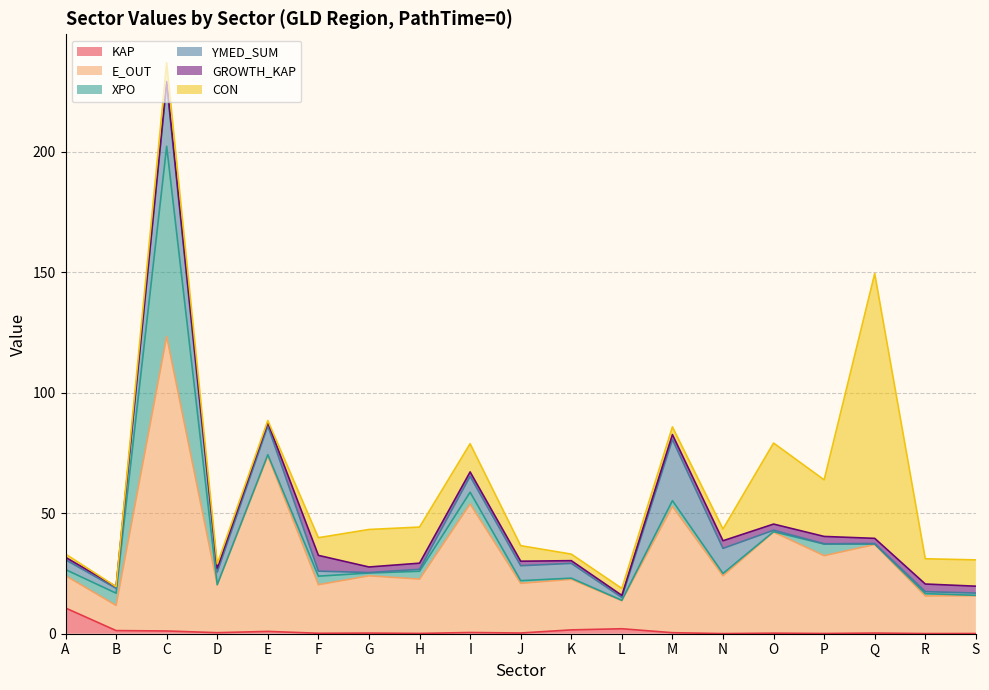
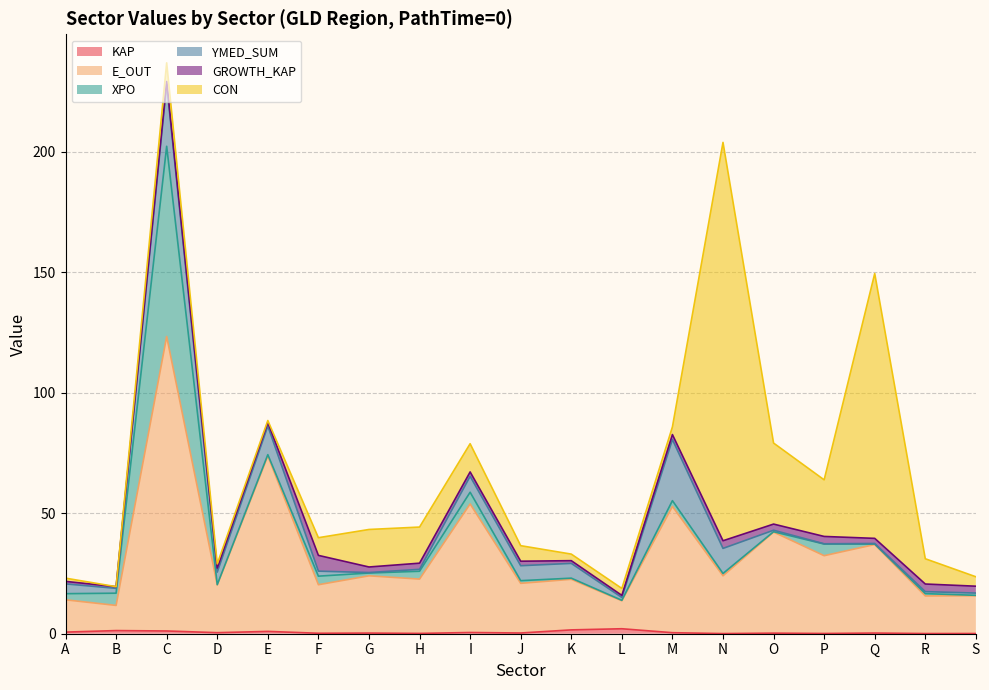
  {
    "KAP": {
-     "A": 11,
+     "A": 1,
      "B": 1,
      "C": 1,
      "D": 0,
      "E": 1,
      "F": 0,
      "G": 0,
      "H": 0,
      "I": 1,
      "J": 0,
      "K": 2,
      "L": 2,
      "M": 0,
      "N": 0,
      "O": 0,
      "P": 0,
      "Q": 0,
      "R": 0,
      "S": 0
    },
    "E_OUT": {
      "A": 13,
      "B": 10,
      "C": 122,
      "F": 20,
      "G": 24,
      "H": 23,
      "I": 53,
      "J": 21,
      "M": 52,
      "P": 32
    },
    "GROWTH_KAP": {
      "D": 2,
      "F": 7,
      "G": 2,
      "H": 3,
      "I": 2,
      "J": 2,
      "K": 1,
      "M": 2,
      "N": 3,
      "O": 3,
      "P": 3,
      "Q": 2,
      "R": 3,
      "S": 3
    },
    "CON": {
      "A": 1,
      "D": 2,
      "F": 7,
      "G": 16,
      "H": 15,
      "I": 12,
      "J": 6,
      "K": 3,
      "L": 3,
      "M": 3,
-     "N": 5,
+     "N": 165,
      "O": 34,
      "P": 24,
      "Q": 110,
      "R": 10,
-     "S": 11
+     "S": 4
    }
  }
